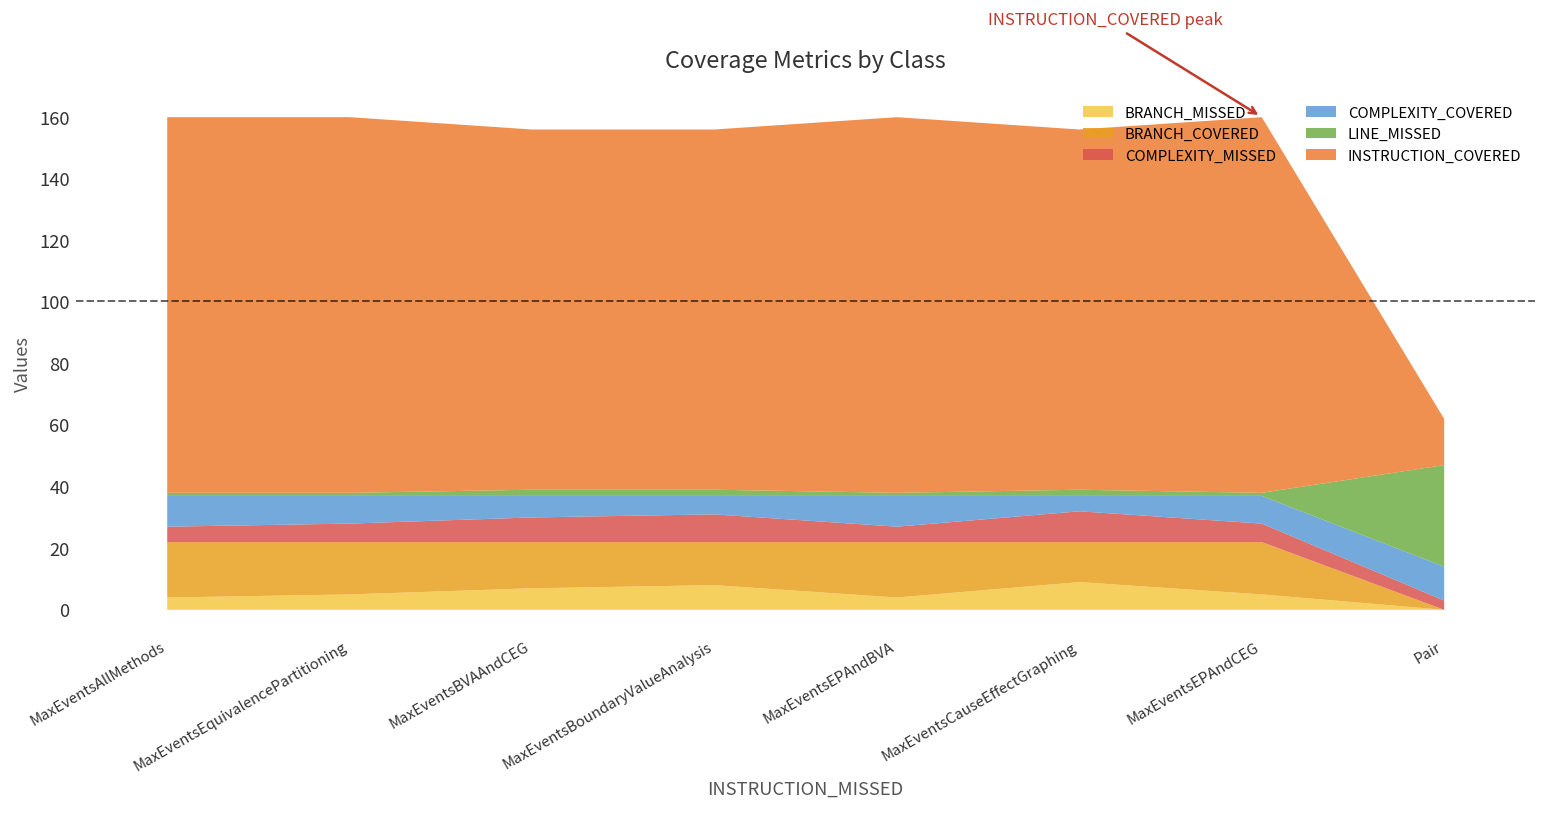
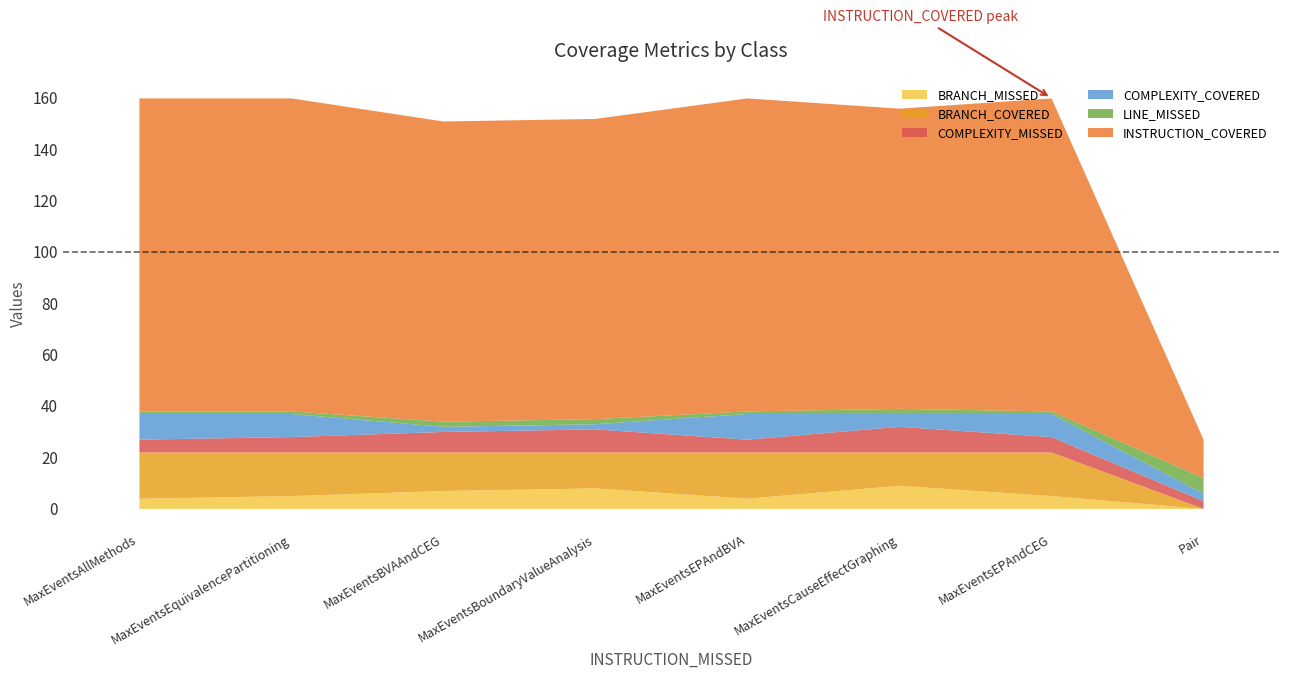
  {
    "COMPLEXITY_COVERED": {
      "MaxEventsAllMethods": 10,
      "MaxEventsEquivalencePartitioning": 9,
-     "MaxEventsBVAAndCEG": 7,
-     "MaxEventsBoundaryValueAnalysis": 6,
+     "MaxEventsBVAAndCEG": 2,
+     "MaxEventsBoundaryValueAnalysis": 2,
      "MaxEventsEPAndBVA": 10,
      "MaxEventsCauseEffectGraphing": 5,
      "MaxEventsEPAndCEG": 9,
-     "Pair": 11
+     "Pair": 3
    },
    "LINE_MISSED": {
      "MaxEventsAllMethods": 1,
      "MaxEventsEquivalencePartitioning": 1,
      "MaxEventsBVAAndCEG": 2,
      "MaxEventsBoundaryValueAnalysis": 2,
      "MaxEventsEPAndBVA": 1,
      "MaxEventsCauseEffectGraphing": 2,
      "MaxEventsEPAndCEG": 1,
-     "Pair": 33
+     "Pair": 6
    }
  }
